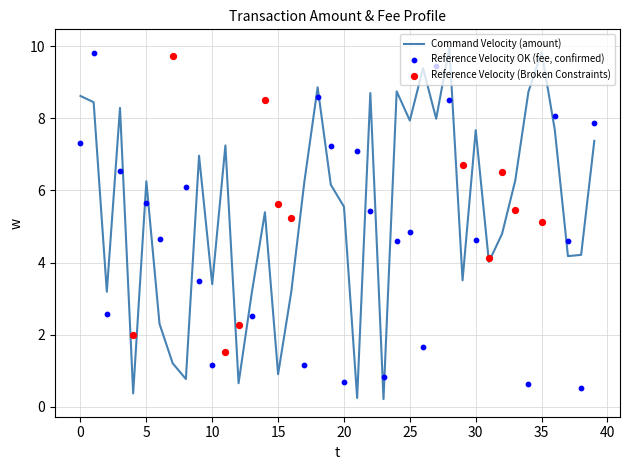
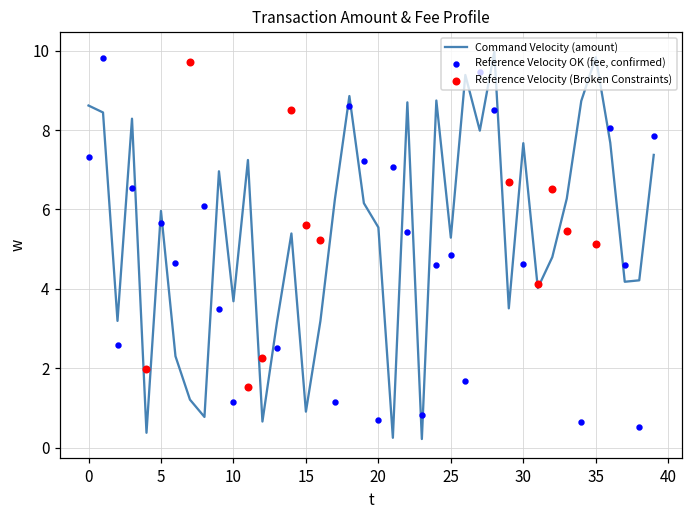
  {
    "Command Velocity (amount)": {
      "0": 8.6,
-     "5": 6.3,
-     "10": 3.4,
+     "5": 6.0,
+     "10": 3.7,
      "15": 0.9,
      "20": 5.5,
-     "25": 7.9,
+     "25": 5.3,
      "30": 7.7
    }
  }
